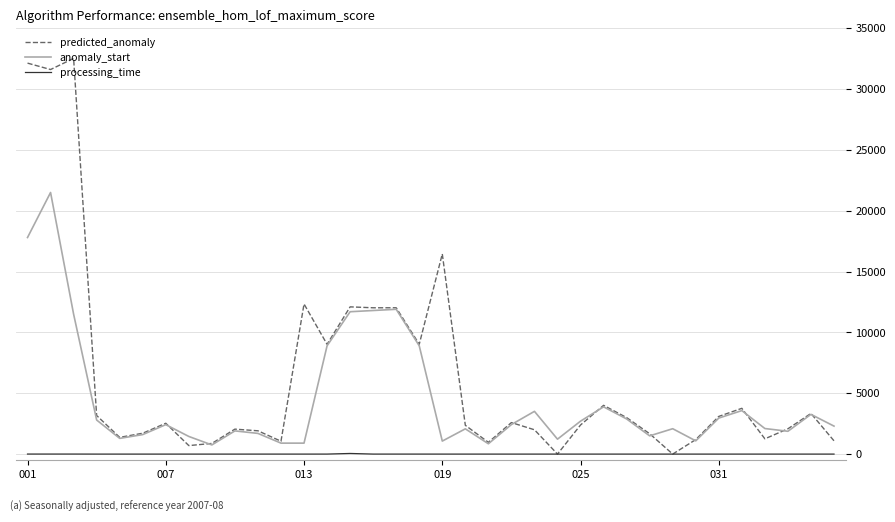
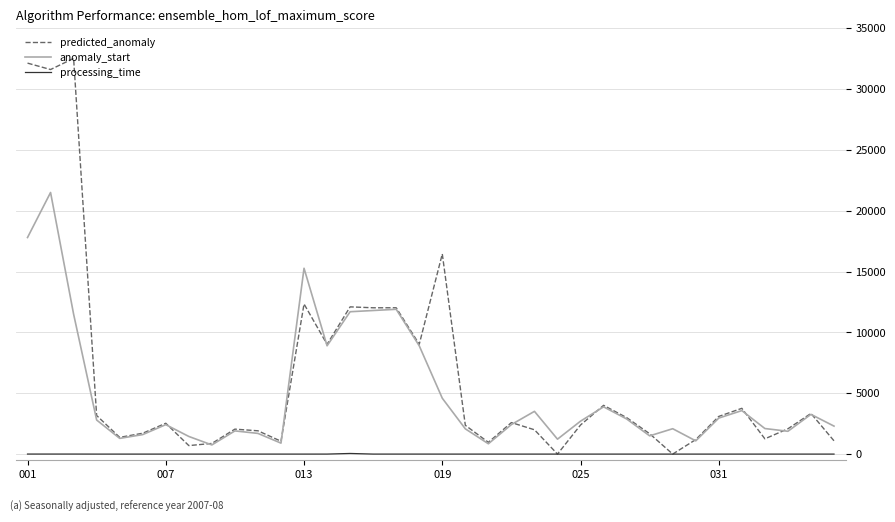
  {
    "predicted_anomaly": {
      "001": 32100,
      "013": 12300,
      "019": 16500,
      "025": 2400
    },
    "anomaly_start": {
      "001": 17800,
-     "013": 900,
-     "019": 1100,
+     "013": 15300,
+     "019": 4600,
      "025": 2700
    },
    "processing_time": {
      "001": 0,
      "007": 0,
      "013": 0,
      "019": 0,
      "025": 0,
      "031": 0
    }
  }
